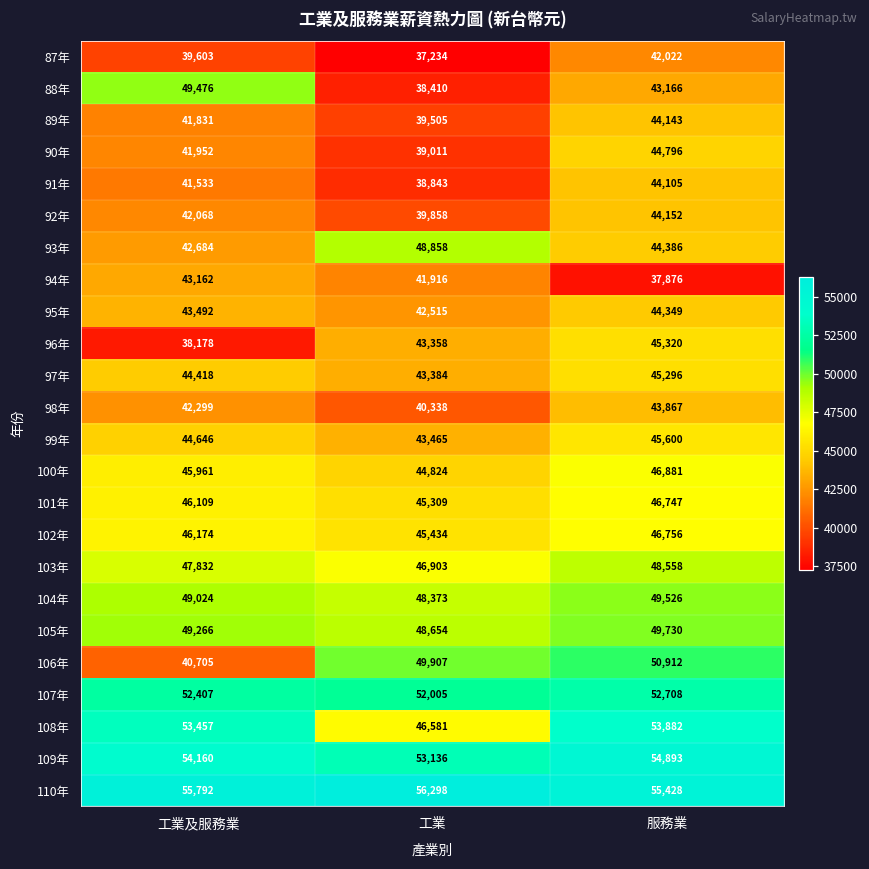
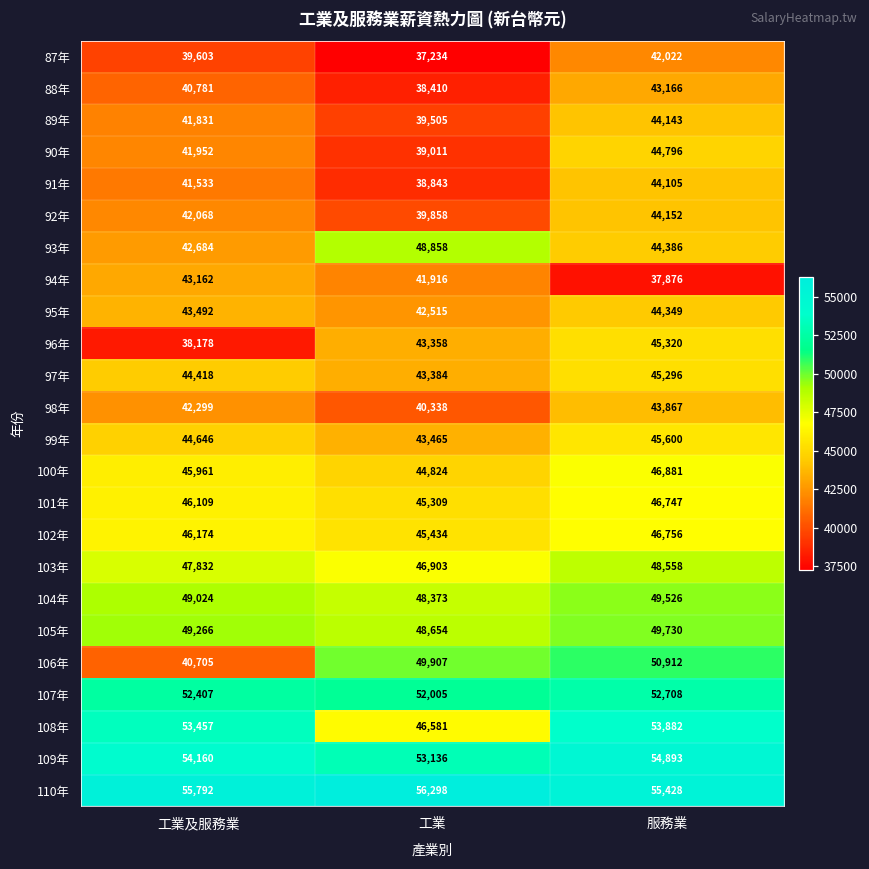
  {
    "87年": {
      "工業及服務業": "39,603",
      "工業": "37,234",
      "服務業": "42,022"
    },
    "88年": {
-     "工業及服務業": "49,476",
+     "工業及服務業": "40,781",
      "工業": "38,410",
      "服務業": "43,166"
    },
    "89年": {
      "工業及服務業": "41,831",
      "工業": "39,505",
      "服務業": "44,143"
    },
    "90年": {
      "工業及服務業": "41,952",
      "工業": "39,011",
      "服務業": "44,796"
    },
    "91年": {
      "工業及服務業": "41,533",
      "工業": "38,843",
      "服務業": "44,105"
    },
    "92年": {
      "工業及服務業": "42,068",
      "工業": "39,858",
      "服務業": "44,152"
    },
    "93年": {
      "工業及服務業": "42,684",
      "工業": "48,858",
      "服務業": "44,386"
    },
    "94年": {
      "工業及服務業": "43,162",
      "工業": "41,916",
      "服務業": "37,876"
    },
    "95年": {
      "工業及服務業": "43,492",
      "工業": "42,515",
      "服務業": "44,349"
    },
    "96年": {
      "工業及服務業": "38,178",
      "工業": "43,358",
      "服務業": "45,320"
    },
    "97年": {
      "工業及服務業": "44,418",
      "工業": "43,384",
      "服務業": "45,296"
    },
    "98年": {
      "工業及服務業": "42,299",
      "工業": "40,338",
      "服務業": "43,867"
    },
    "99年": {
      "工業及服務業": "44,646",
      "工業": "43,465",
      "服務業": "45,600"
    },
    "100年": {
      "工業及服務業": "45,961",
      "工業": "44,824",
      "服務業": "46,881"
    },
    "101年": {
      "工業及服務業": "46,109",
      "工業": "45,309",
      "服務業": "46,747"
    },
    "102年": {
      "工業及服務業": "46,174",
      "工業": "45,434",
      "服務業": "46,756"
    },
    "103年": {
      "工業及服務業": "47,832",
      "工業": "46,903",
      "服務業": "48,558"
    },
    "104年": {
      "工業及服務業": "49,024",
      "工業": "48,373",
      "服務業": "49,526"
    },
    "105年": {
      "工業及服務業": "49,266",
      "工業": "48,654",
      "服務業": "49,730"
    },
    "106年": {
      "工業及服務業": "40,705",
      "工業": "49,907",
      "服務業": "50,912"
    },
    "107年": {
      "工業及服務業": "52,407",
      "工業": "52,005",
      "服務業": "52,708"
    },
    "108年": {
      "工業及服務業": "53,457",
      "工業": "46,581",
      "服務業": "53,882"
    },
    "109年": {
      "工業及服務業": "54,160",
      "工業": "53,136",
      "服務業": "54,893"
    },
    "110年": {
      "工業及服務業": "55,792",
      "工業": "56,298",
      "服務業": "55,428"
    }
  }
